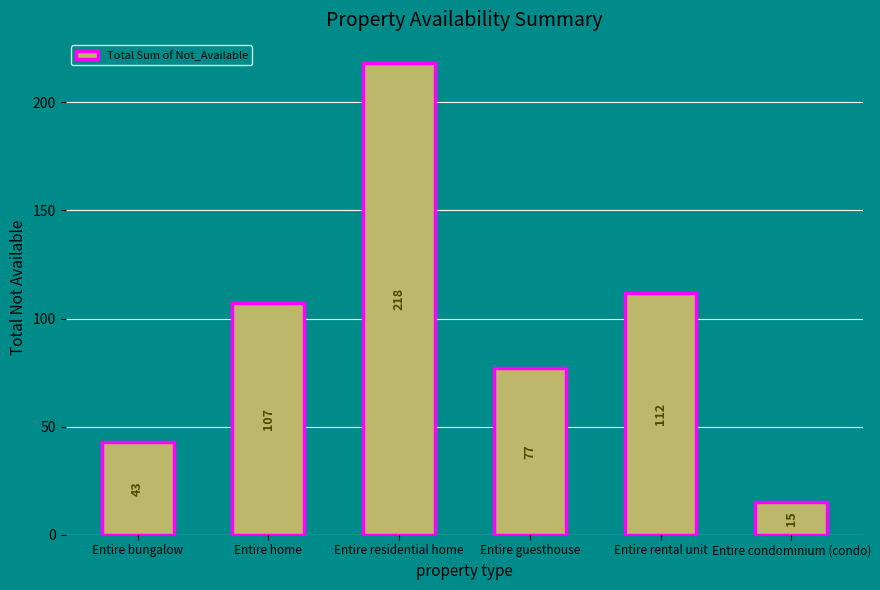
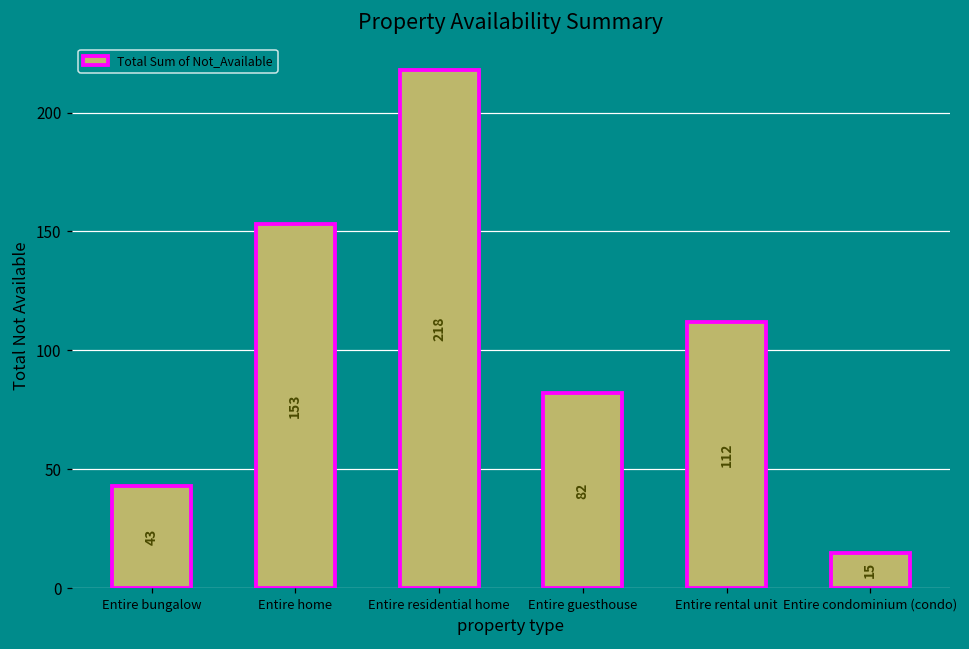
  {
    "Entire bungalow": 43,
-   "Entire home": 107,
+   "Entire home": 153,
    "Entire residential home": 218,
-   "Entire guesthouse": 77,
+   "Entire guesthouse": 82,
    "Entire rental unit": 112,
    "Entire condominium (condo)": 15
  }
